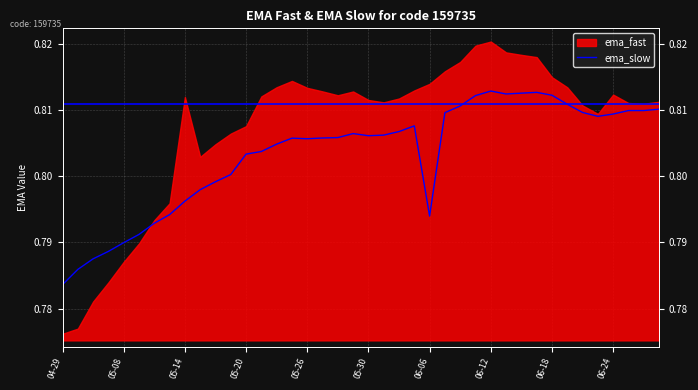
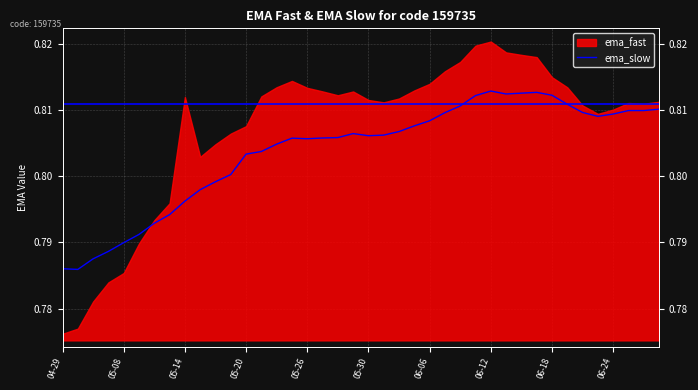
  {
    "ema_slow": {
-     "04-29": 0.784,
+     "04-29": 0.786,
      "05-08": 0.790,
      "05-14": 0.796,
      "05-20": 0.803,
      "05-26": 0.806,
      "05-30": 0.806,
-     "06-06": 0.794,
+     "06-06": 0.808,
      "06-12": 0.813,
      "06-18": 0.812,
      "06-24": 0.809
    },
    "ema_fast": {
      "04-29": 0.776,
-     "05-08": 0.787,
+     "05-08": 0.785,
      "05-14": 0.812,
      "05-20": 0.808,
      "05-26": 0.813,
      "05-30": 0.812,
      "06-06": 0.814,
      "06-12": 0.820,
      "06-18": 0.815,
-     "06-24": 0.812
+     "06-24": 0.810
    }
  }
